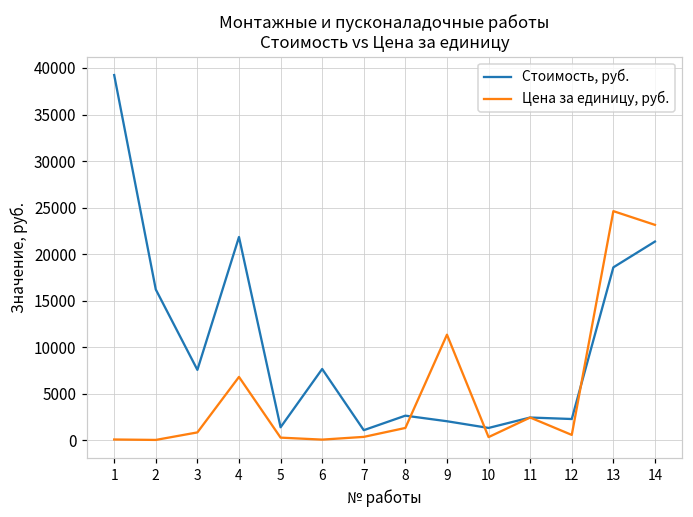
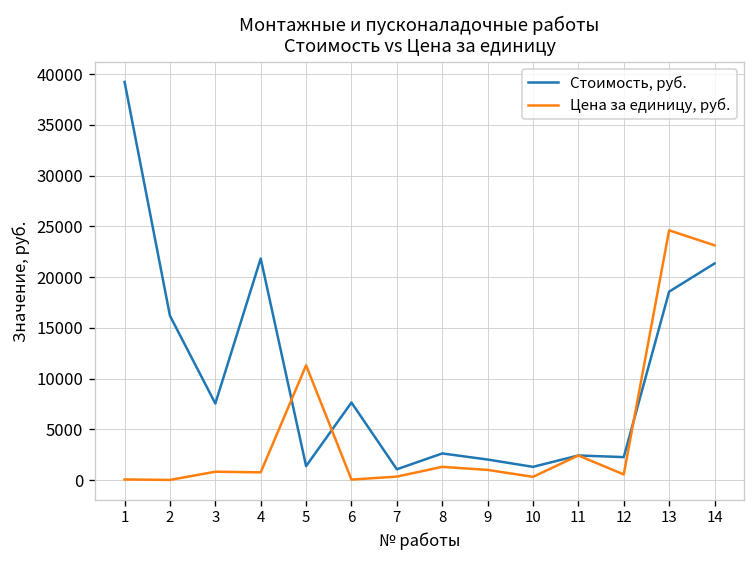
  {
    "Стоимость, руб.": {
      "1": 39000,
      "2": 16000,
      "3": 8000,
      "4": 22000,
      "5": 1000,
      "6": 8000,
      "7": 1000,
      "8": 3000,
      "9": 2000,
      "10": 1000,
      "12": 2000,
      "13": 19000,
      "14": 21000
    },
    "Цена за единицу, руб.": {
      "1": 0,
      "2": 0,
      "3": 1000,
-     "4": 7000,
-     "5": 0,
+     "4": 1000,
+     "5": 11000,
      "6": 0,
      "7": 0,
      "8": 1000,
-     "9": 11000,
+     "9": 1000,
      "10": 0,
      "12": 1000,
      "13": 25000,
      "14": 23000
    }
  }
